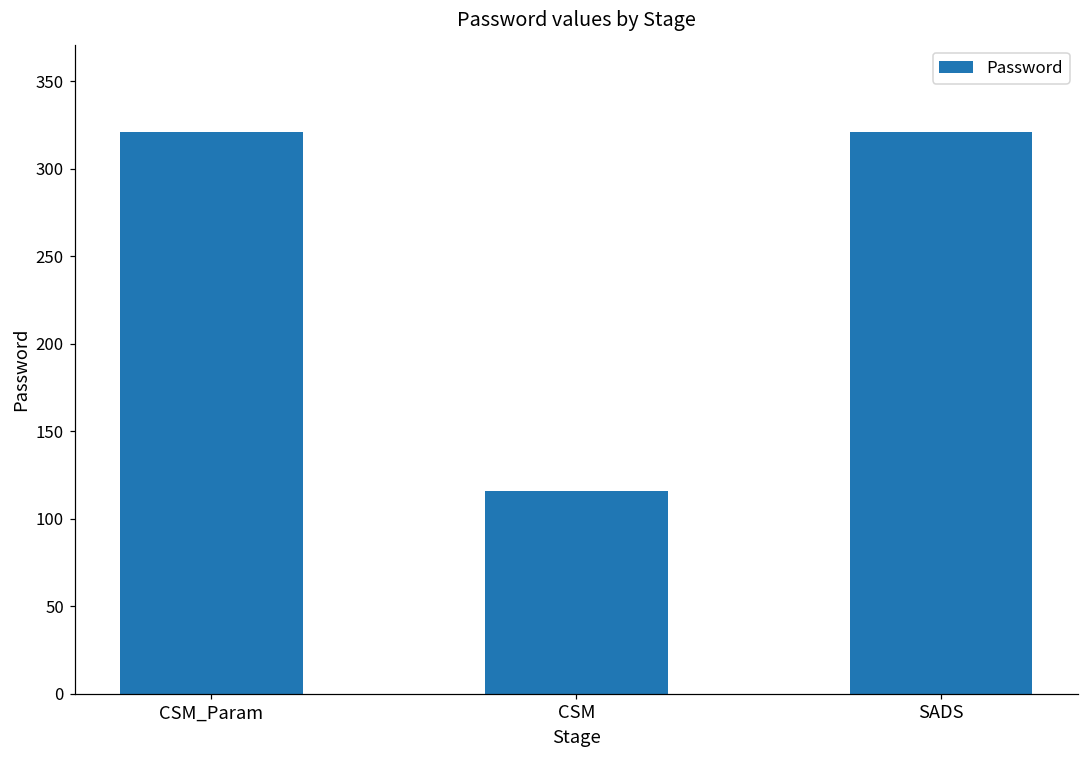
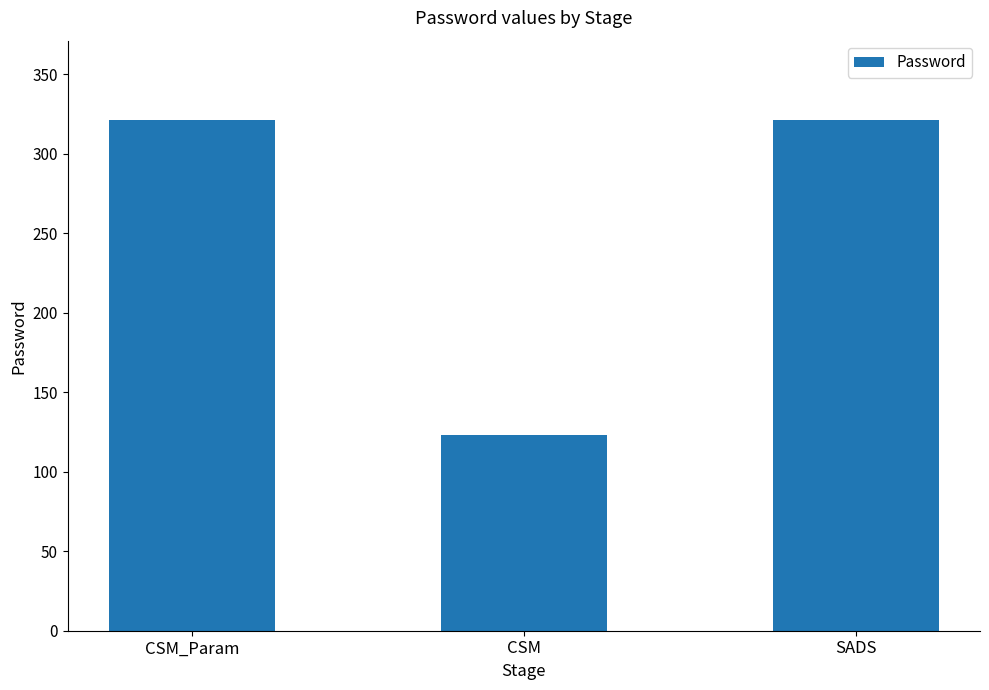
  {
    "CSM_Param": 321,
-   "CSM": 116,
+   "CSM": 123,
    "SADS": 321
  }
